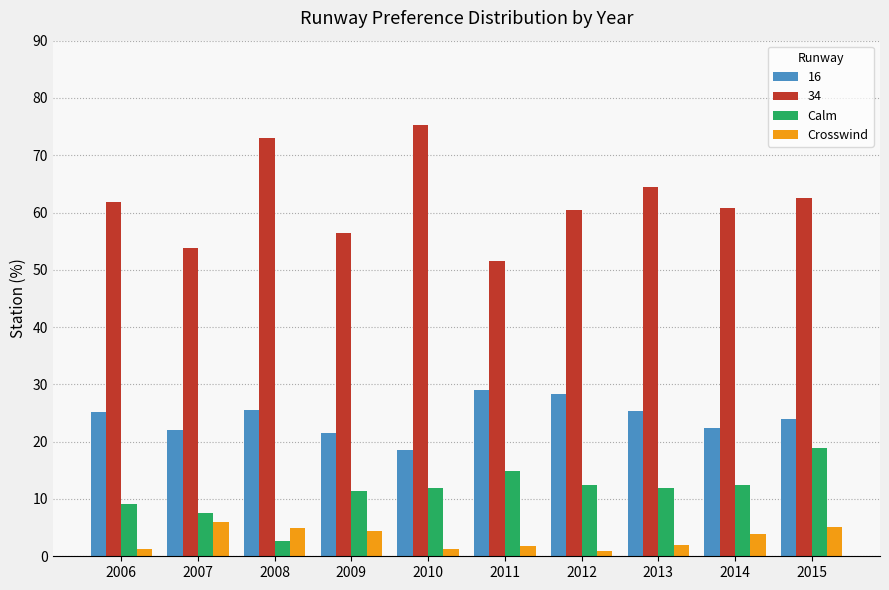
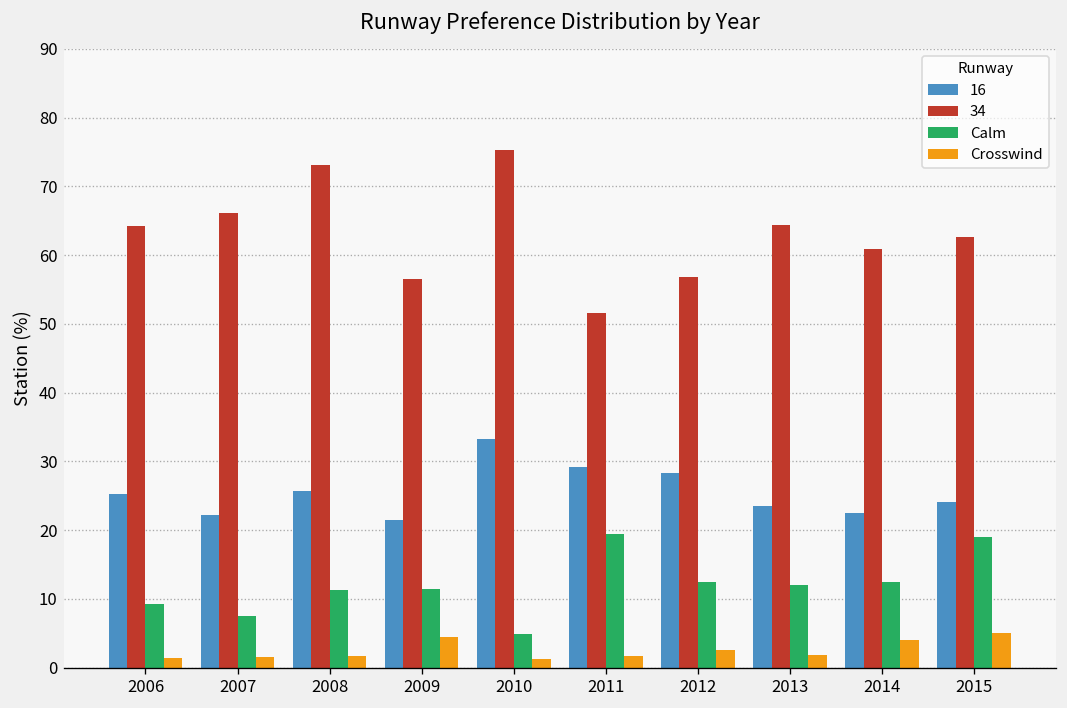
  {
    "16": {
      "2006": 25,
      "2007": 22,
      "2008": 26,
      "2009": 21,
-     "2010": 19,
+     "2010": 33,
      "2011": 29,
      "2012": 28,
-     "2013": 25,
+     "2013": 24,
      "2014": 22,
      "2015": 24
    },
    "34": {
-     "2006": 62,
-     "2007": 54,
+     "2006": 64,
+     "2007": 66,
      "2008": 73,
      "2009": 56,
      "2010": 75,
      "2011": 52,
-     "2012": 60,
+     "2012": 57,
      "2013": 64,
      "2014": 61,
      "2015": 63
    },
    "Calm": {
      "2006": 9,
      "2007": 7,
-     "2008": 3,
+     "2008": 11,
      "2009": 11,
-     "2010": 12,
-     "2011": 15,
+     "2010": 5,
+     "2011": 19,
      "2012": 12,
      "2013": 12,
      "2014": 12,
      "2015": 19
    },
    "Crosswind": {
      "2006": 1,
-     "2007": 6,
-     "2008": 5,
+     "2007": 2,
+     "2008": 2,
      "2009": 4,
      "2010": 1,
      "2011": 2,
-     "2012": 1,
+     "2012": 3,
      "2013": 2,
      "2014": 4,
      "2015": 5
    }
  }
